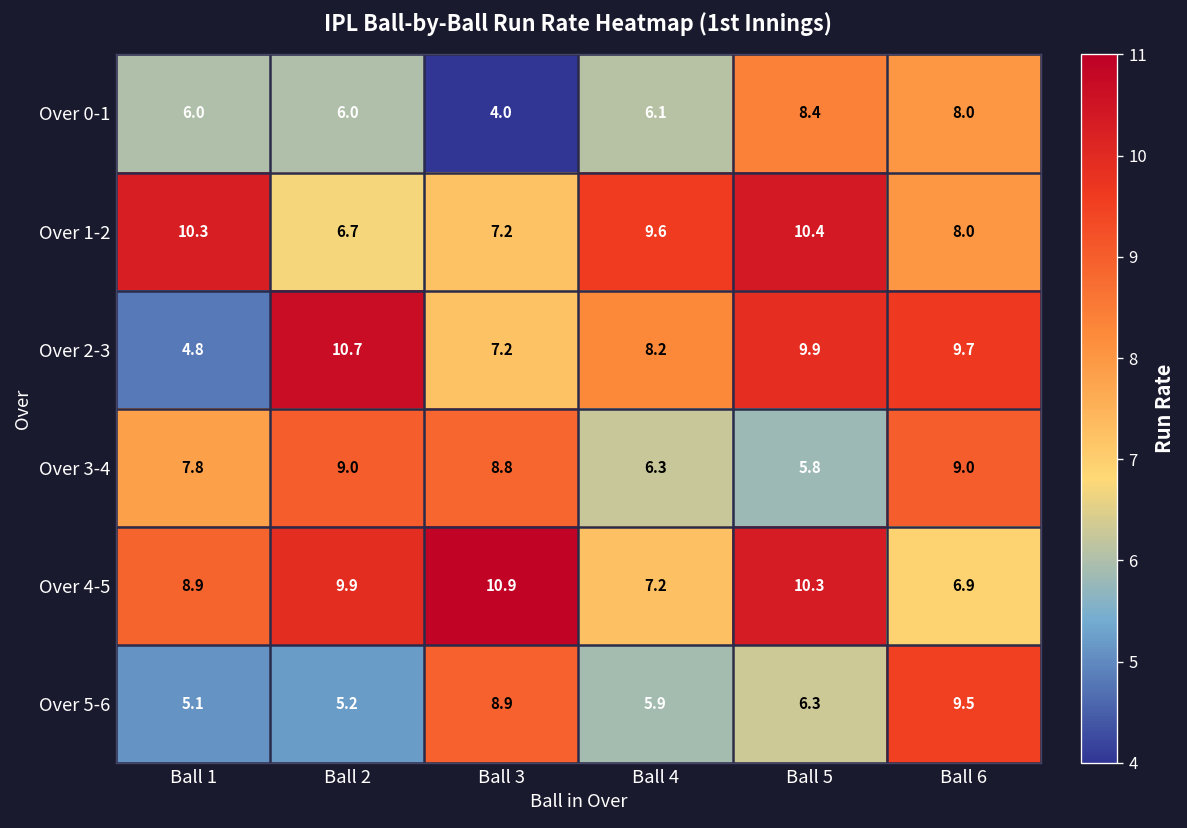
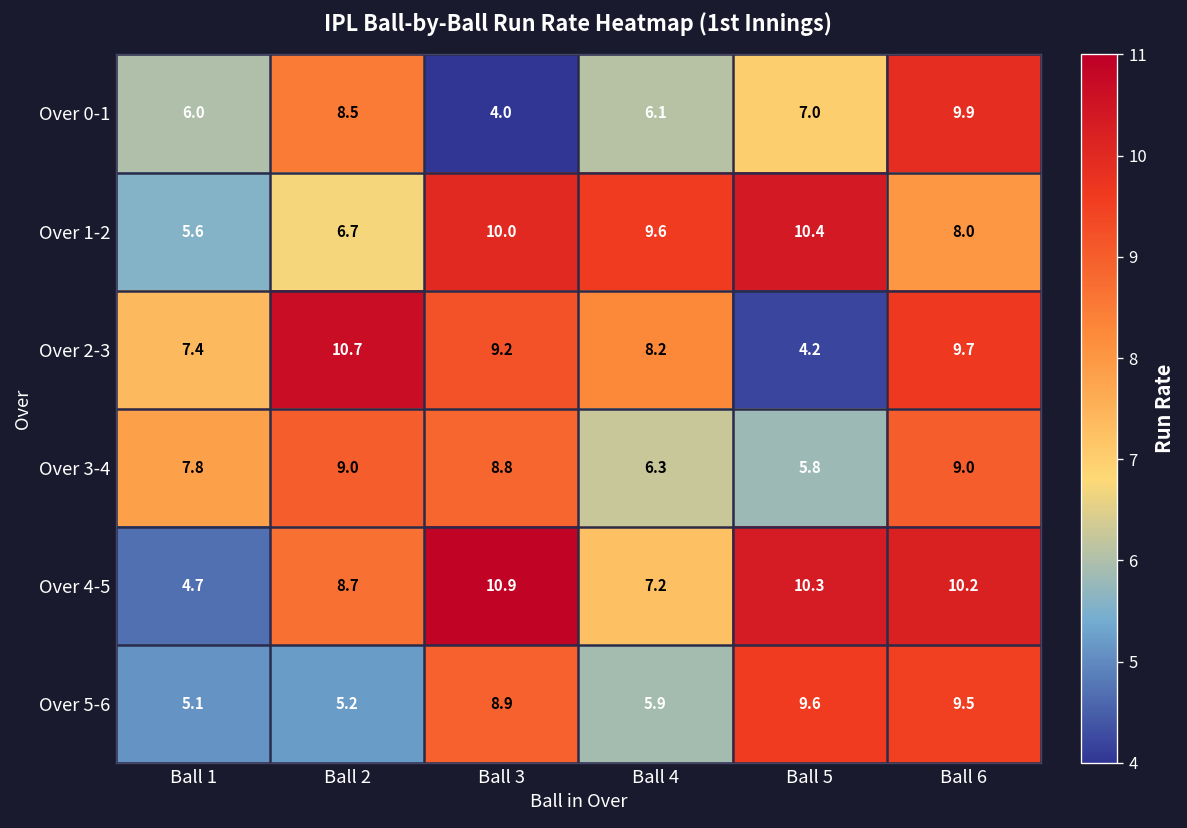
  {
    "Over 0-1": {
      "Ball 1": 6.0,
-     "Ball 2": 6.0,
+     "Ball 2": 8.5,
      "Ball 3": 4.0,
      "Ball 4": 6.1,
-     "Ball 5": 8.4,
-     "Ball 6": 8.0
+     "Ball 5": 7.0,
+     "Ball 6": 9.9
    },
    "Over 1-2": {
-     "Ball 1": 10.3,
+     "Ball 1": 5.6,
      "Ball 2": 6.7,
-     "Ball 3": 7.2,
+     "Ball 3": 10.0,
      "Ball 4": 9.6,
      "Ball 5": 10.4,
      "Ball 6": 8.0
    },
    "Over 2-3": {
-     "Ball 1": 4.8,
+     "Ball 1": 7.4,
      "Ball 2": 10.7,
-     "Ball 3": 7.2,
+     "Ball 3": 9.2,
      "Ball 4": 8.2,
-     "Ball 5": 9.9,
+     "Ball 5": 4.2,
      "Ball 6": 9.7
    },
    "Over 3-4": {
      "Ball 1": 7.8,
      "Ball 2": 9.0,
      "Ball 3": 8.8,
      "Ball 4": 6.3,
      "Ball 5": 5.8,
      "Ball 6": 9.0
    },
    "Over 4-5": {
-     "Ball 1": 8.9,
-     "Ball 2": 9.9,
+     "Ball 1": 4.7,
+     "Ball 2": 8.7,
      "Ball 3": 10.9,
      "Ball 4": 7.2,
      "Ball 5": 10.3,
-     "Ball 6": 6.9
+     "Ball 6": 10.2
    },
    "Over 5-6": {
      "Ball 1": 5.1,
      "Ball 2": 5.2,
      "Ball 3": 8.9,
      "Ball 4": 5.9,
-     "Ball 5": 6.3,
+     "Ball 5": 9.6,
      "Ball 6": 9.5
    }
  }
